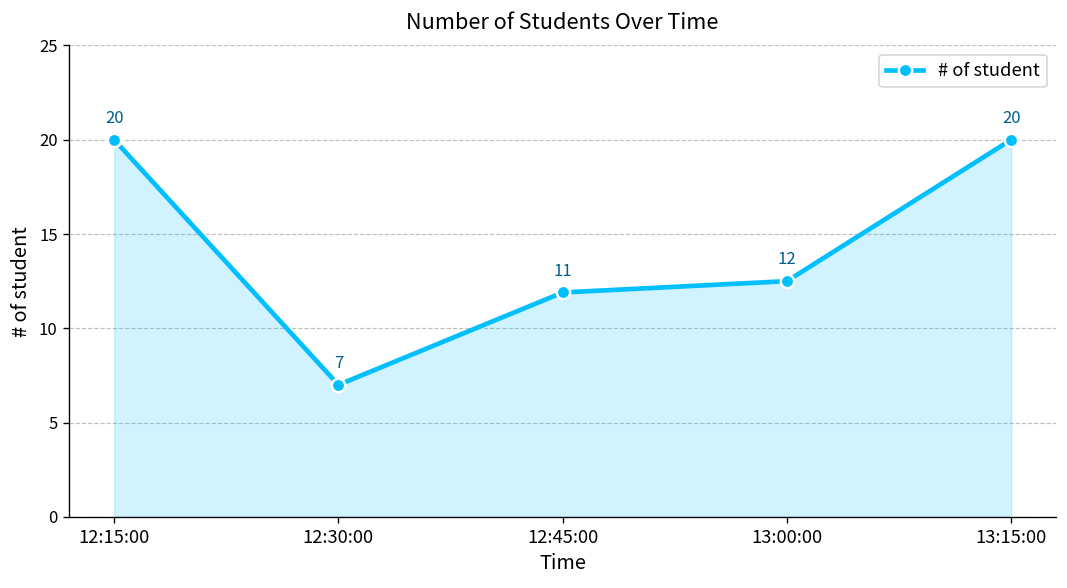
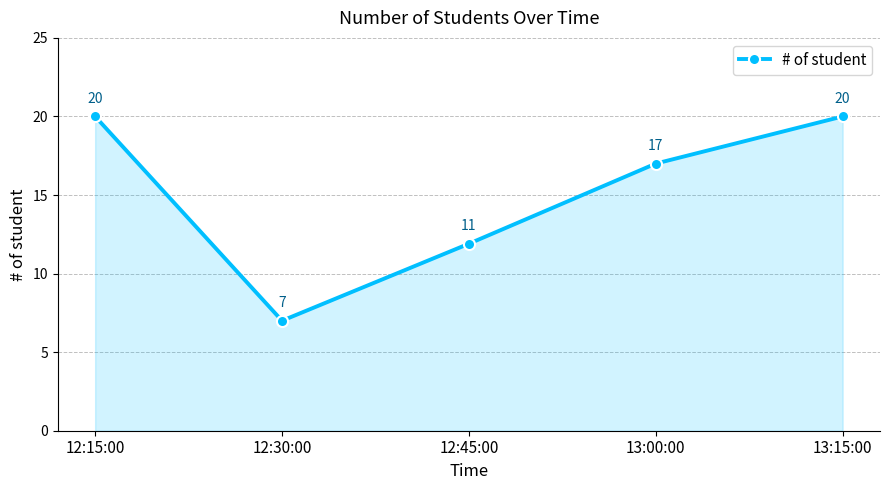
  {
    "12:15:00": 20,
    "12:30:00": 7,
-   "13:00:00": 12,
+   "13:00:00": 17,
    "13:15:00": 20
  }
